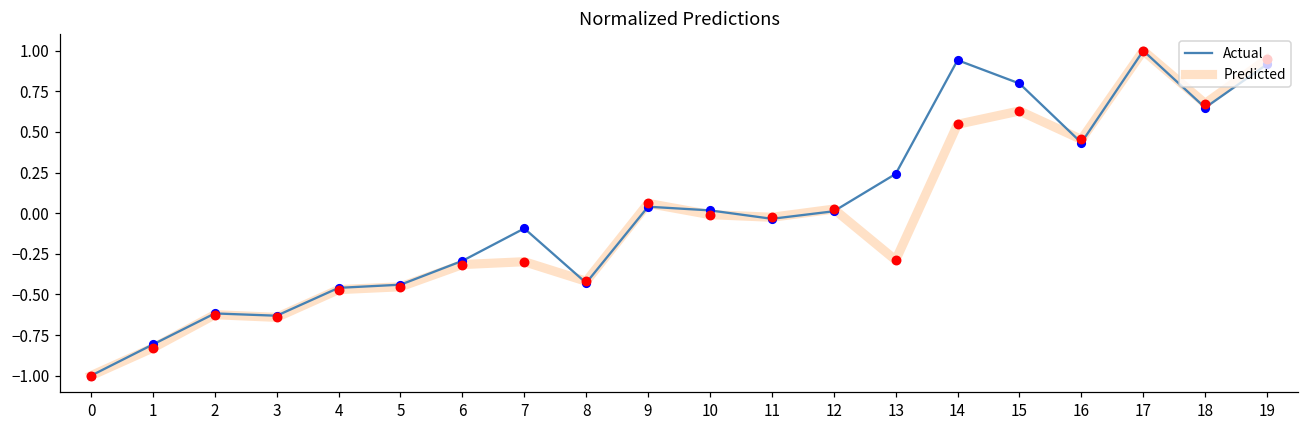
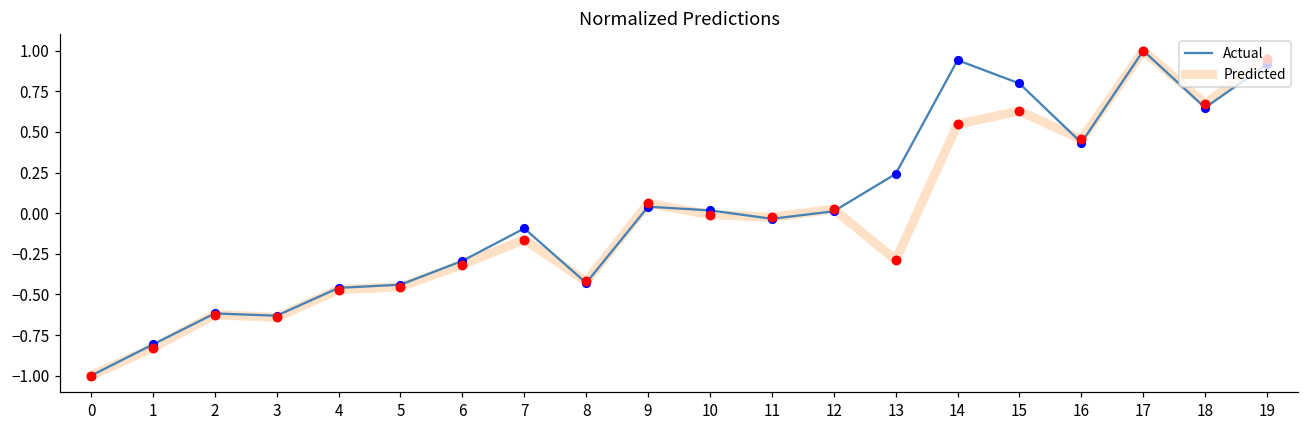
  {
    "Actual": {
      "1": -0.81,
      "6": -0.29,
      "7": -0.09,
      "9": 0.04,
      "10": 0.02,
      "13": 0.24,
      "14": 0.94,
      "15": 0.80,
      "16": 0.43,
      "18": 0.65
    },
    "Predicted": {
      "1": -0.83,
      "6": -0.32,
-     "7": -0.30,
+     "7": -0.16,
      "9": 0.06,
      "10": -0.01,
      "13": -0.29,
      "14": 0.55,
      "15": 0.63,
      "16": 0.45,
      "18": 0.68
    }
  }
